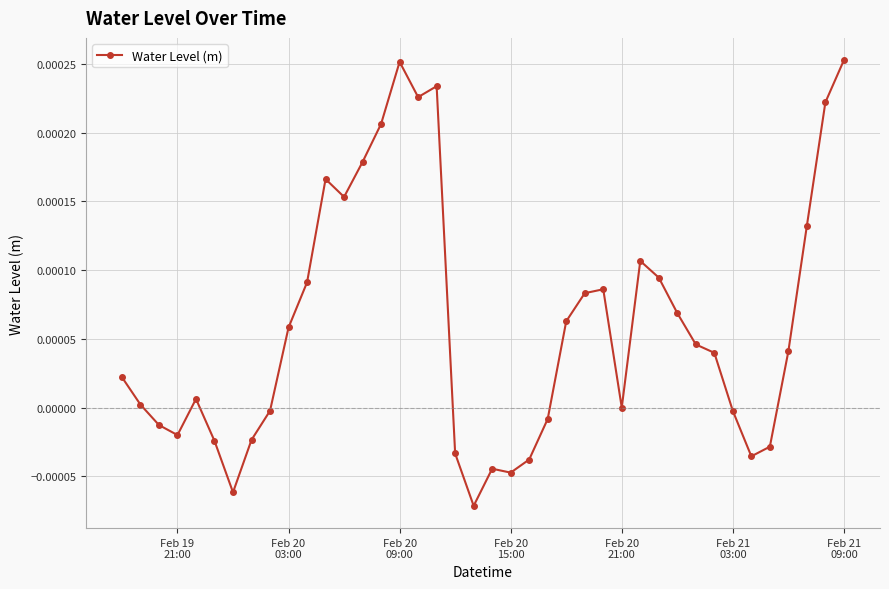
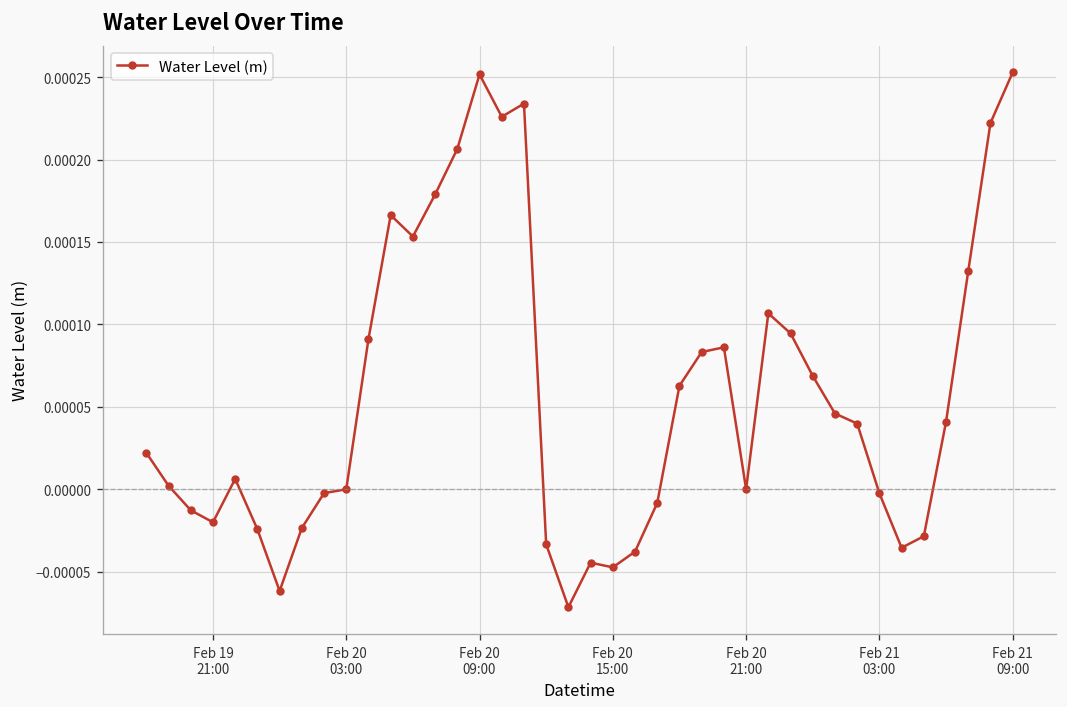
  {
    "Feb 19 21:00": -0.000020,
-   "Feb 20 03:00": 0.0001,
+   "Feb 20 03:00": 0.0000,
    "Feb 20 09:00": 0.000252,
    "Feb 20 15:00": -0.000047,
    "Feb 20 21:00": 0.0000,
    "Feb 21 03:00": -0.000002,
    "Feb 21 09:00": 0.000253
  }
